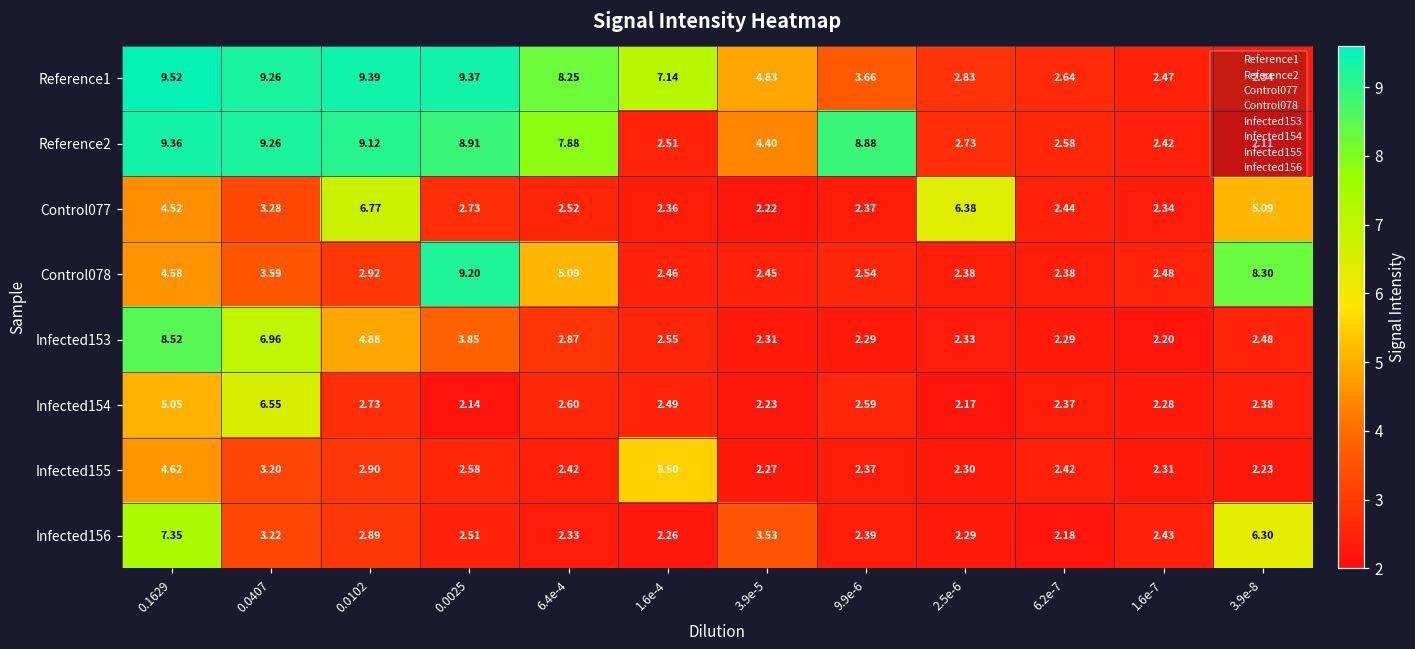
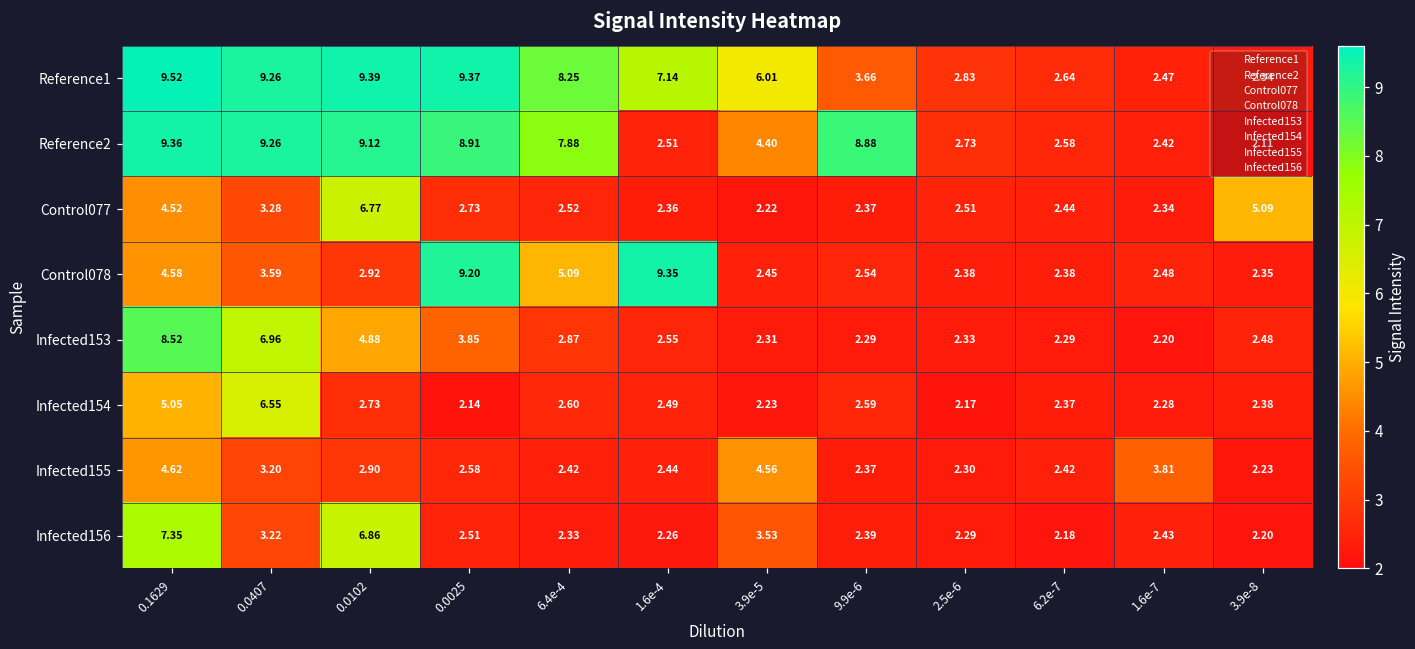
  {
    "Reference1": {
      "0.1629": 9.52,
      "0.0407": 9.26,
      "0.0102": 9.39,
      "0.0025": 9.37,
      "6.4e-4": 8.25,
      "1.6e-4": 7.14,
-     "3.9e-5": 4.83,
+     "3.9e-5": 6.01,
      "9.9e-6": 3.66,
      "2.5e-6": 2.83,
      "6.2e-7": 2.64,
      "1.6e-7": 2.47
    },
    "Reference2": {
      "0.1629": 9.36,
      "0.0407": 9.26,
      "0.0102": 9.12,
      "0.0025": 8.91,
      "6.4e-4": 7.88,
      "1.6e-4": 2.51,
      "3.9e-5": 4.40,
      "9.9e-6": 8.88,
      "2.5e-6": 2.73,
      "6.2e-7": 2.58,
      "1.6e-7": 2.42
    },
    "Control077": {
      "0.1629": 4.52,
      "0.0407": 3.28,
      "0.0102": 6.77,
      "0.0025": 2.73,
      "6.4e-4": 2.52,
      "1.6e-4": 2.36,
      "3.9e-5": 2.22,
      "9.9e-6": 2.37,
-     "2.5e-6": 6.38,
+     "2.5e-6": 2.51,
      "6.2e-7": 2.44,
      "1.6e-7": 2.34,
      "3.9e-8": 5.09
    },
    "Control078": {
      "0.1629": 4.58,
      "0.0407": 3.59,
      "0.0102": 2.92,
      "0.0025": 9.20,
      "6.4e-4": 5.09,
-     "1.6e-4": 2.46,
+     "1.6e-4": 9.35,
      "3.9e-5": 2.45,
      "9.9e-6": 2.54,
      "2.5e-6": 2.38,
      "6.2e-7": 2.38,
      "1.6e-7": 2.48,
-     "3.9e-8": 8.30
+     "3.9e-8": 2.35
    },
    "Infected153": {
      "0.1629": 8.52,
      "0.0407": 6.96,
      "0.0102": 4.88,
      "0.0025": 3.85,
      "6.4e-4": 2.87,
      "1.6e-4": 2.55,
      "3.9e-5": 2.31,
      "9.9e-6": 2.29,
      "2.5e-6": 2.33,
      "6.2e-7": 2.29,
      "1.6e-7": 2.20,
      "3.9e-8": 2.48
    },
    "Infected154": {
      "0.1629": 5.05,
      "0.0407": 6.55,
      "0.0102": 2.73,
      "0.0025": 2.14,
      "6.4e-4": 2.60,
      "1.6e-4": 2.49,
      "3.9e-5": 2.23,
      "9.9e-6": 2.59,
      "2.5e-6": 2.17,
      "6.2e-7": 2.37,
      "1.6e-7": 2.28,
      "3.9e-8": 2.38
    },
    "Infected155": {
      "0.1629": 4.62,
      "0.0407": 3.20,
      "0.0102": 2.90,
      "0.0025": 2.58,
      "6.4e-4": 2.42,
-     "1.6e-4": 5.50,
-     "3.9e-5": 2.27,
+     "1.6e-4": 2.44,
+     "3.9e-5": 4.56,
      "9.9e-6": 2.37,
      "2.5e-6": 2.30,
      "6.2e-7": 2.42,
-     "1.6e-7": 2.31,
+     "1.6e-7": 3.81,
      "3.9e-8": 2.23
    },
    "Infected156": {
      "0.1629": 7.35,
      "0.0407": 3.22,
-     "0.0102": 2.89,
+     "0.0102": 6.86,
      "0.0025": 2.51,
      "6.4e-4": 2.33,
      "1.6e-4": 2.26,
      "3.9e-5": 3.53,
      "9.9e-6": 2.39,
      "2.5e-6": 2.29,
      "6.2e-7": 2.18,
      "1.6e-7": 2.43,
-     "3.9e-8": 6.30
+     "3.9e-8": 2.20
    }
  }
